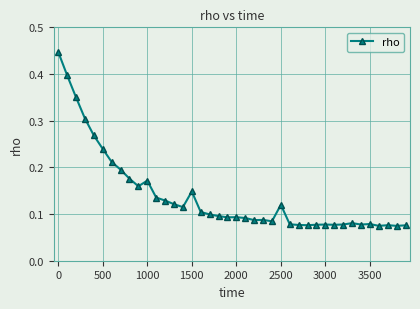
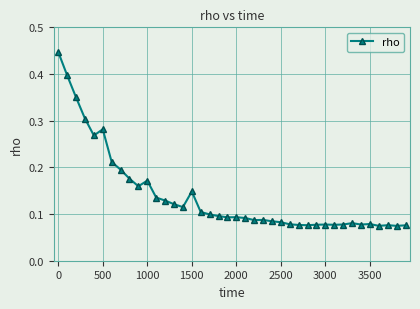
  {
    "0": 0.45,
-   "500": 0.24,
+   "500": 0.28,
    "1000": 0.17,
    "1500": 0.15,
    "2000": 0.09,
-   "2500": 0.12,
+   "2500": 0.08,
    "3000": 0.08,
    "3500": 0.08
  }
